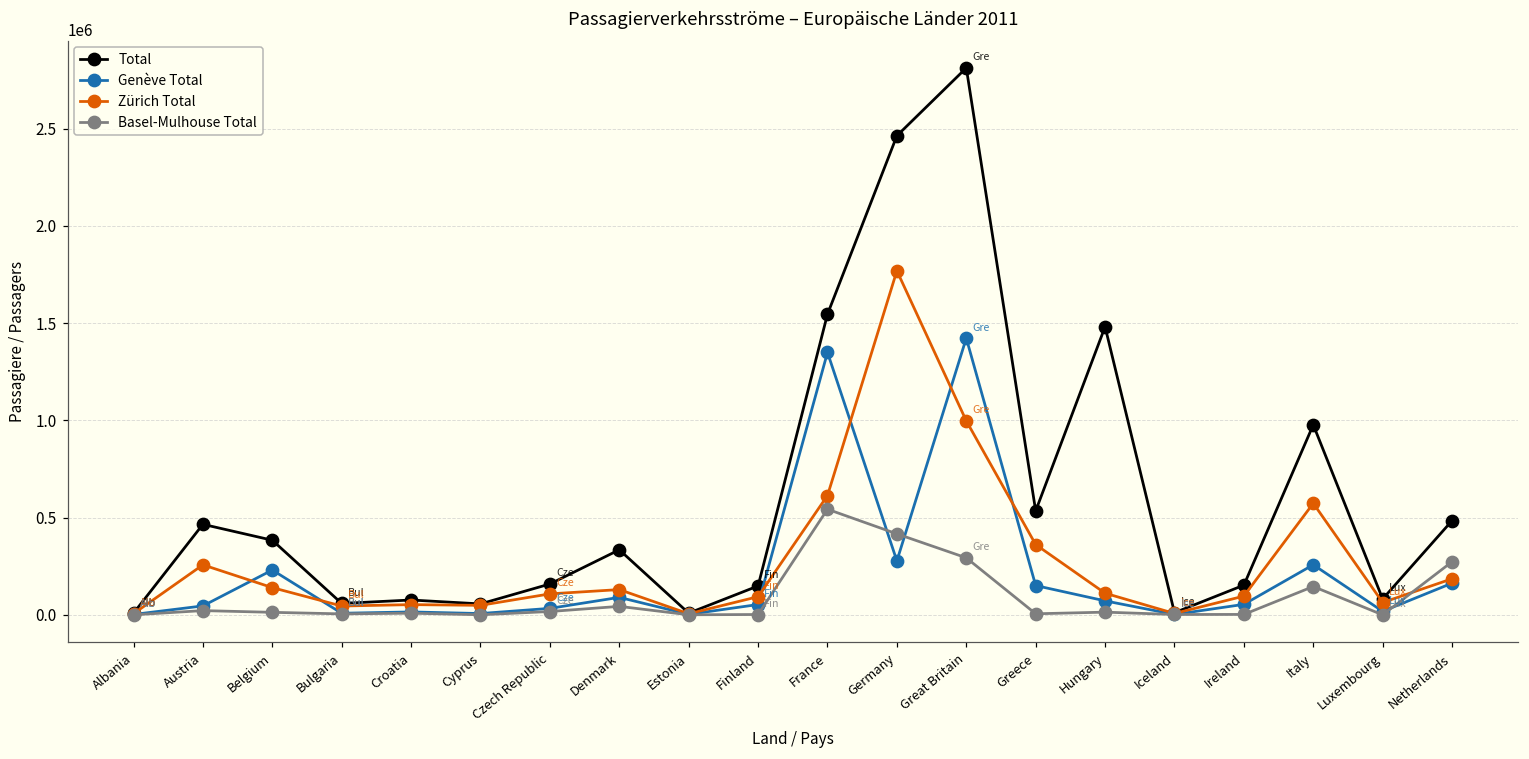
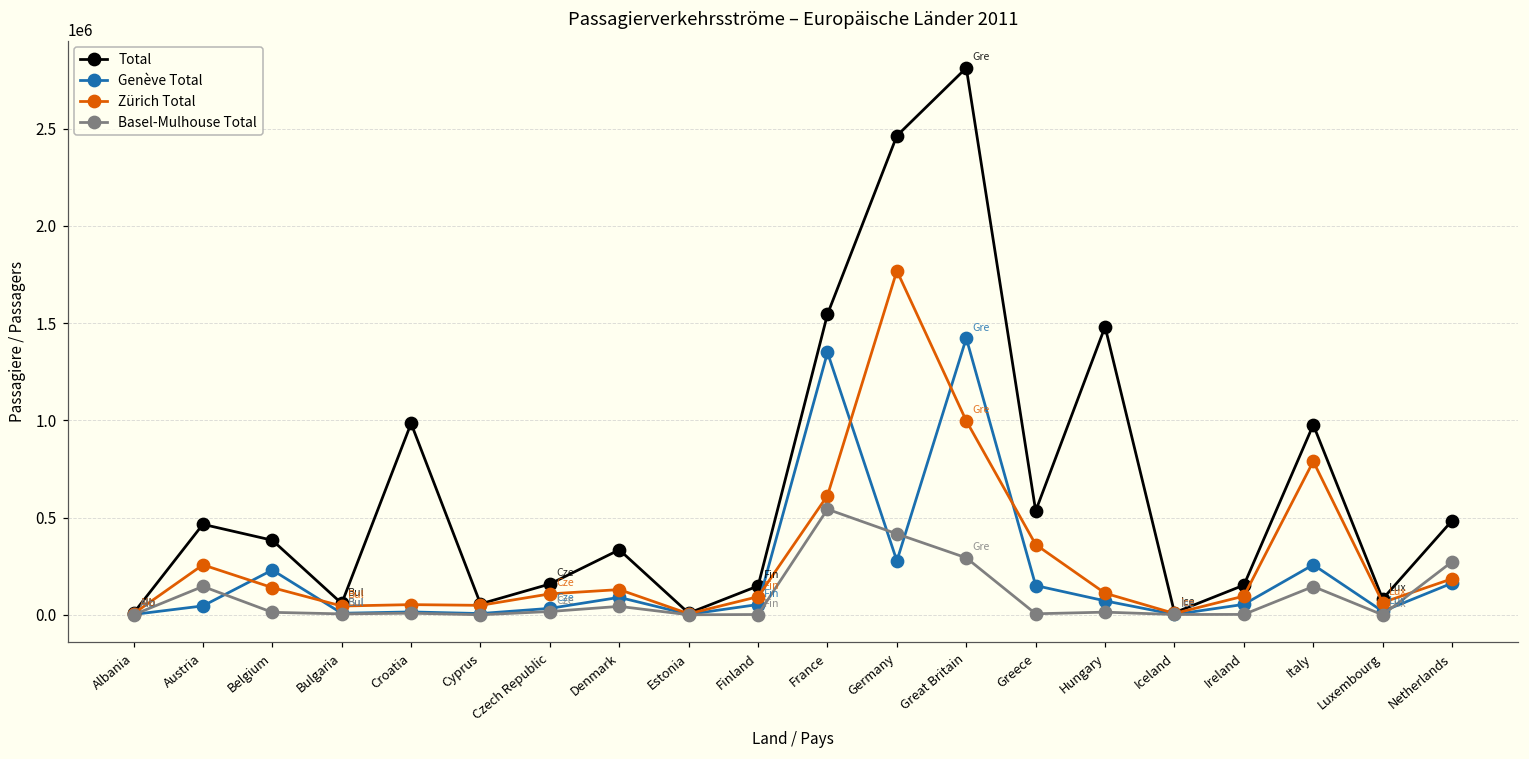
  {
    "Total": {
      "Austria": 470000,
      "Belgium": 380000,
-     "Croatia": 80000,
+     "Croatia": 980000,
      "Czech Republic": 160000,
      "Denmark": 330000,
      "Finland": 150000,
      "France": 1550000,
      "Germany": 2460000,
      "Great Britain": 2810000,
      "Greece": 530000,
      "Hungary": 1480000,
      "Ireland": 150000,
      "Italy": 980000,
      "Luxembourg": 80000,
      "Netherlands": 480000
    },
    "Genève Total": {
      "Austria": 50000,
      "Belgium": 230000,
      "Czech Republic": 30000,
      "Denmark": 90000,
      "Finland": 50000,
      "France": 1350000,
      "Germany": 280000,
      "Great Britain": 1420000,
      "Greece": 150000,
      "Hungary": 70000,
      "Ireland": 50000,
      "Italy": 260000,
      "Luxembourg": 20000,
      "Netherlands": 160000
    },
    "Zürich Total": {
      "Austria": 260000,
      "Belgium": 140000,
      "Croatia": 50000,
      "Czech Republic": 110000,
      "Denmark": 130000,
      "Finland": 90000,
      "France": 610000,
      "Germany": 1770000,
      "Great Britain": 1000000,
      "Greece": 360000,
      "Hungary": 110000,
      "Ireland": 100000,
-     "Italy": 570000,
+     "Italy": 790000,
      "Luxembourg": 60000,
      "Netherlands": 190000
    },
    "Basel-Mulhouse Total": {
-     "Austria": 20000,
+     "Austria": 150000,
      "Belgium": 10000,
      "Czech Republic": 20000,
      "Denmark": 40000,
      "Finland": 0,
      "France": 540000,
      "Germany": 420000,
      "Great Britain": 290000,
      "Greece": 10000,
      "Hungary": 10000,
      "Ireland": 0,
      "Italy": 150000,
      "Luxembourg": 0,
      "Netherlands": 270000
    }
  }
